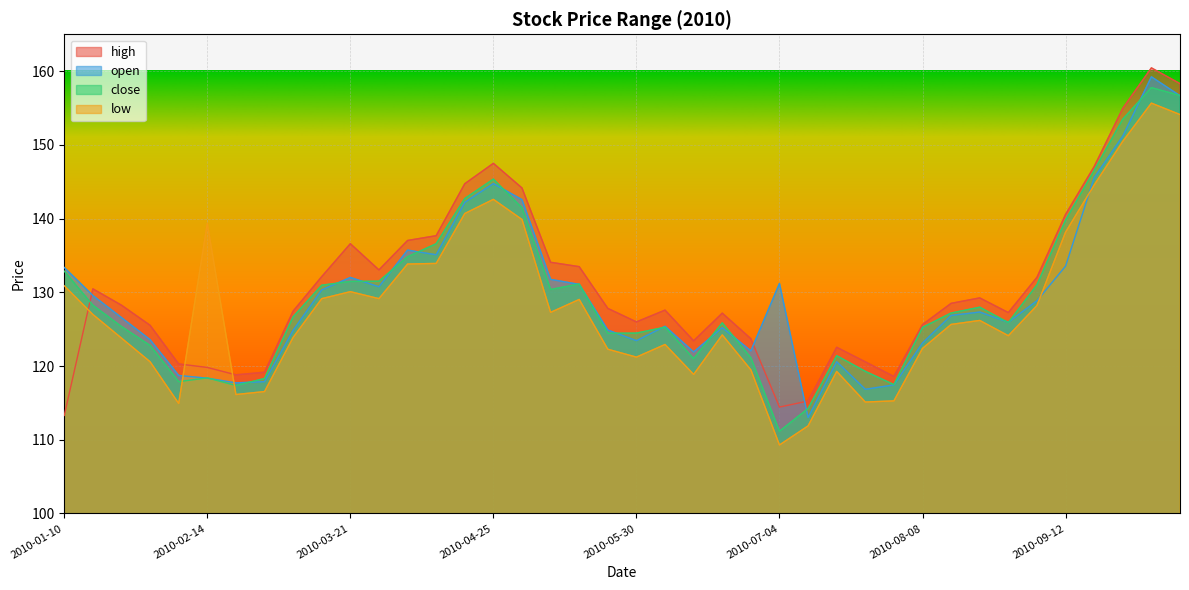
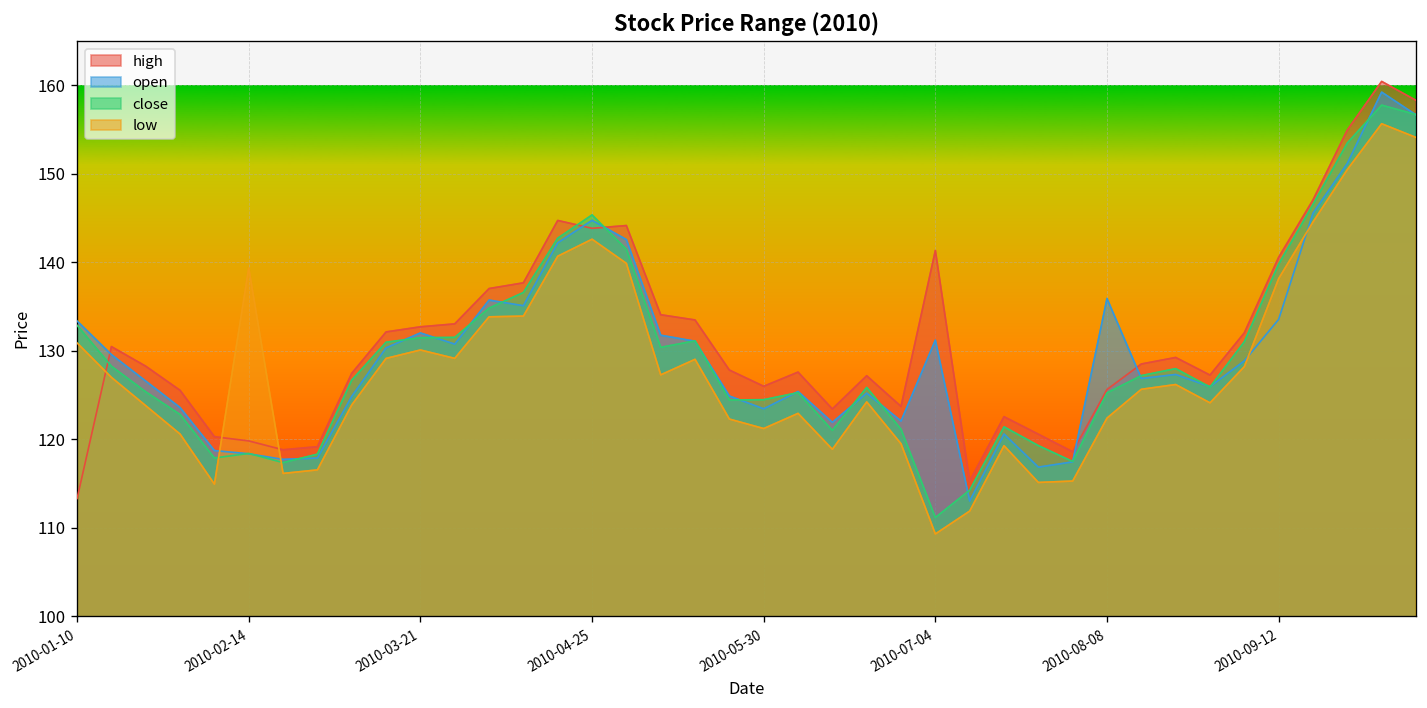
  {
    "high": {
      "2010-01-10": 113,
      "2010-02-14": 120,
-     "2010-03-21": 137,
-     "2010-04-25": 147,
+     "2010-03-21": 133,
+     "2010-04-25": 144,
      "2010-05-30": 126,
-     "2010-07-04": 114,
+     "2010-07-04": 141,
      "2010-08-08": 126,
      "2010-09-12": 141
    },
    "open": {
      "2010-01-10": 133,
      "2010-03-21": 132,
      "2010-04-25": 145,
      "2010-05-30": 123,
      "2010-07-04": 131,
-     "2010-08-08": 123,
+     "2010-08-08": 136,
      "2010-09-12": 134
    },
    "close": {
      "2010-01-10": 133,
      "2010-03-21": 131,
      "2010-04-25": 145,
      "2010-05-30": 124,
      "2010-07-04": 111,
      "2010-08-08": 125,
      "2010-09-12": 140
    },
    "low": {
      "2010-01-10": 131,
      "2010-02-14": 139,
      "2010-03-21": 130,
      "2010-04-25": 143,
      "2010-05-30": 121,
      "2010-07-04": 109,
      "2010-08-08": 122,
      "2010-09-12": 138
    }
  }
